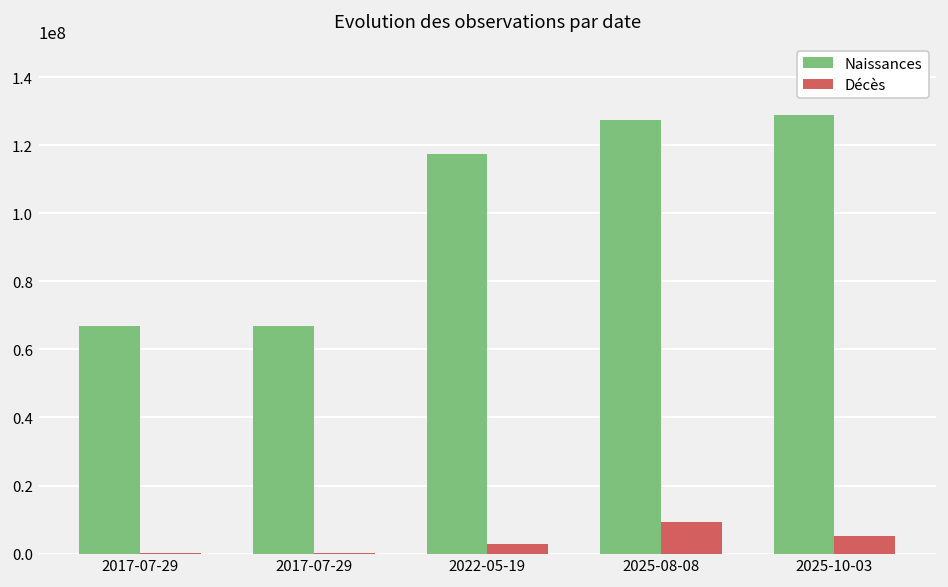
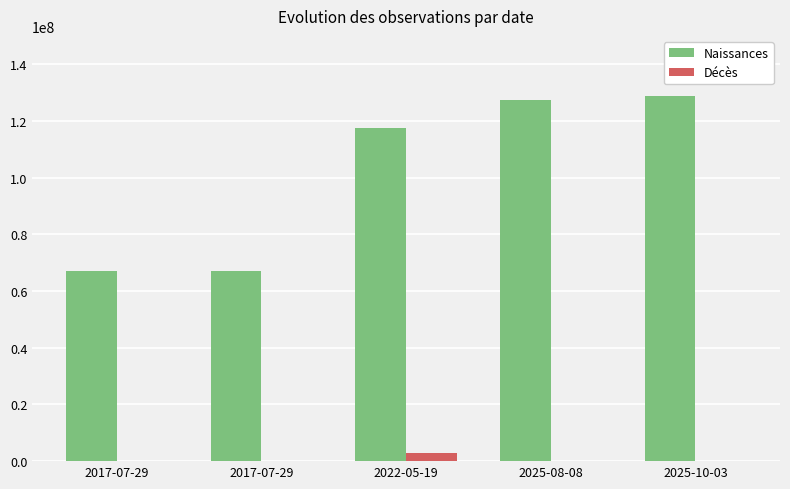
  {
    "Naissances": {
      "2022-05-19": 118000000,
      "2025-08-08": 127000000,
      "2025-10-03": 129000000
    },
    "Décès": {
      "2022-05-19": 3000000,
-     "2025-08-08": 9000000,
-     "2025-10-03": 5000000
+     "2025-08-08": 0,
+     "2025-10-03": 0
    }
  }
